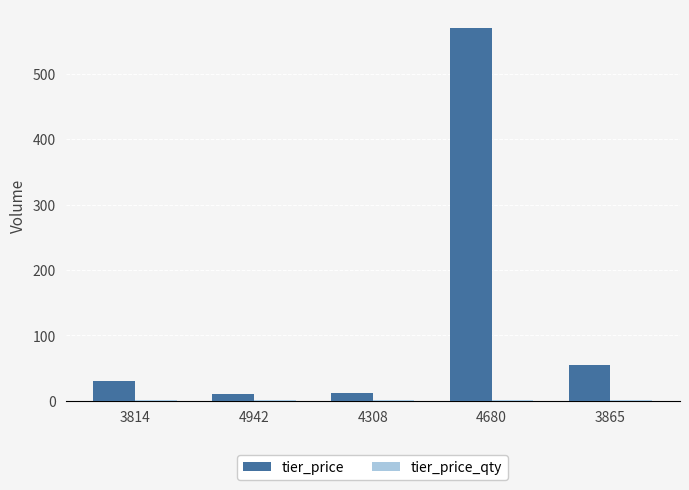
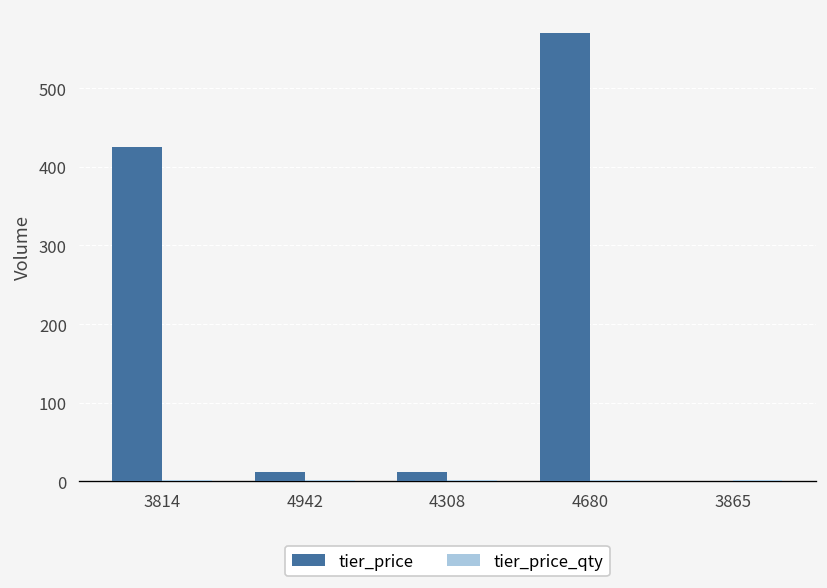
  {
    "tier_price": {
-     "3814": 30,
+     "3814": 430,
      "4942": 10,
      "4308": 10,
      "4680": 570,
-     "3865": 50
+     "3865": 0
    }
  }
